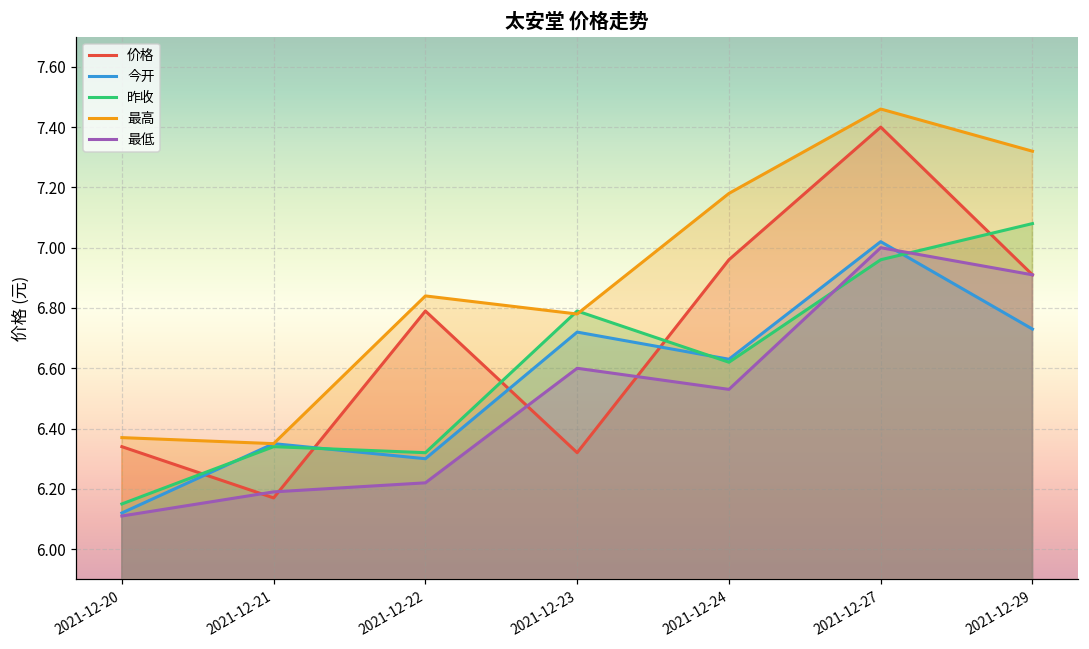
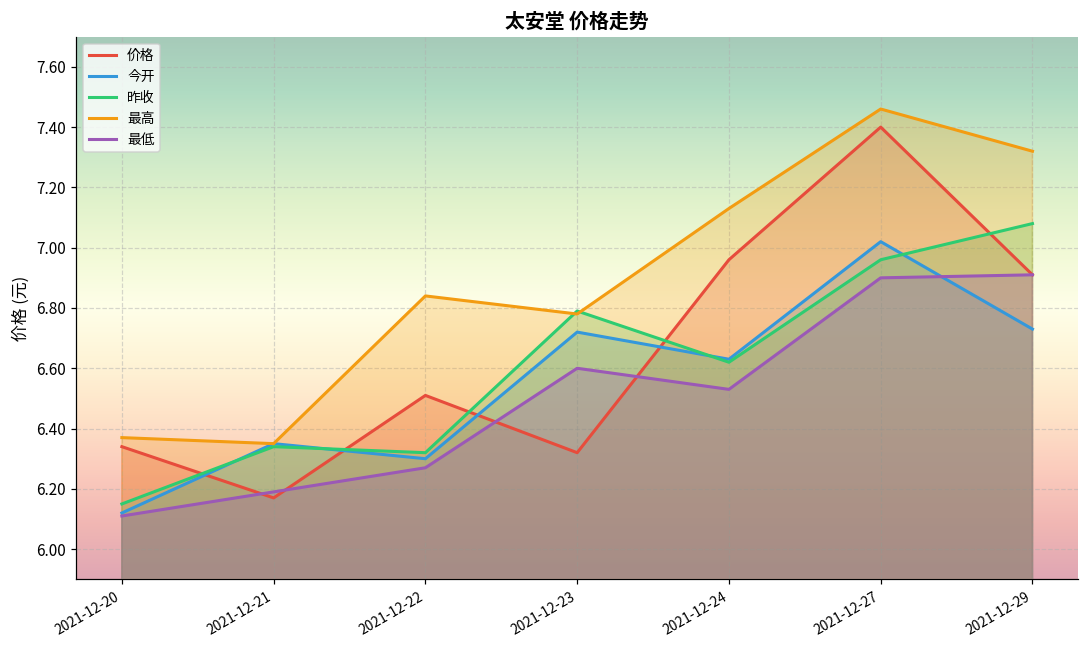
  {
    "价格": {
      "2021-12-20": 6.34,
      "2021-12-21": 6.17,
-     "2021-12-22": 6.79,
+     "2021-12-22": 6.51,
      "2021-12-23": 6.32,
      "2021-12-24": 6.96,
      "2021-12-27": 7.40
    },
    "今开": {
      "2021-12-20": 6.12,
      "2021-12-22": 6.30,
      "2021-12-23": 6.72,
      "2021-12-24": 6.63,
      "2021-12-27": 7.02,
      "2021-12-29": 6.73
    },
    "昨收": {
      "2021-12-20": 6.15,
      "2021-12-21": 6.34,
      "2021-12-22": 6.32,
      "2021-12-23": 6.79,
      "2021-12-24": 6.62,
      "2021-12-27": 6.96,
      "2021-12-29": 7.08
    },
    "最高": {
      "2021-12-20": 6.37,
      "2021-12-22": 6.84,
      "2021-12-23": 6.78,
-     "2021-12-24": 7.18,
+     "2021-12-24": 7.13,
      "2021-12-27": 7.46,
      "2021-12-29": 7.32
    },
    "最低": {
      "2021-12-20": 6.11,
      "2021-12-21": 6.19,
-     "2021-12-22": 6.22,
+     "2021-12-22": 6.27,
      "2021-12-23": 6.60,
      "2021-12-24": 6.53,
-     "2021-12-27": 7.0
+     "2021-12-27": 6.9
    }
  }
